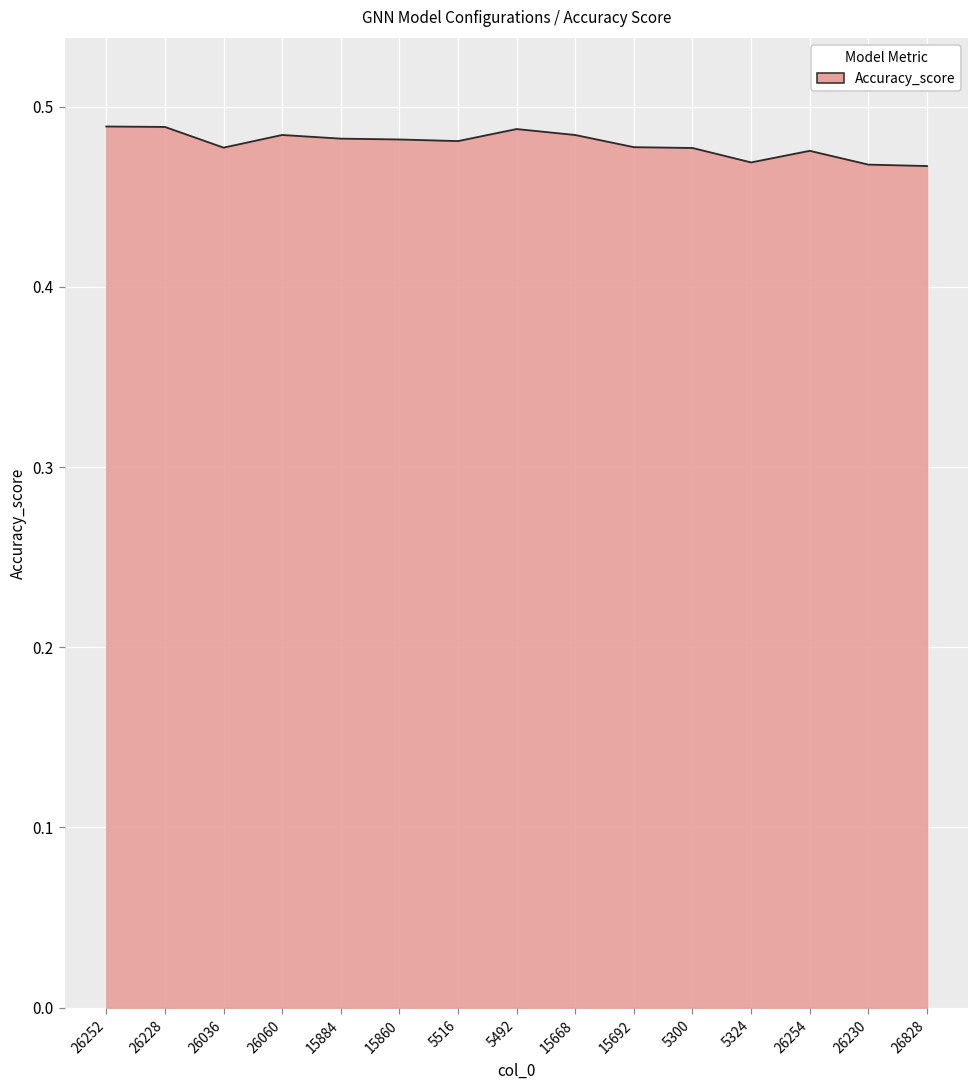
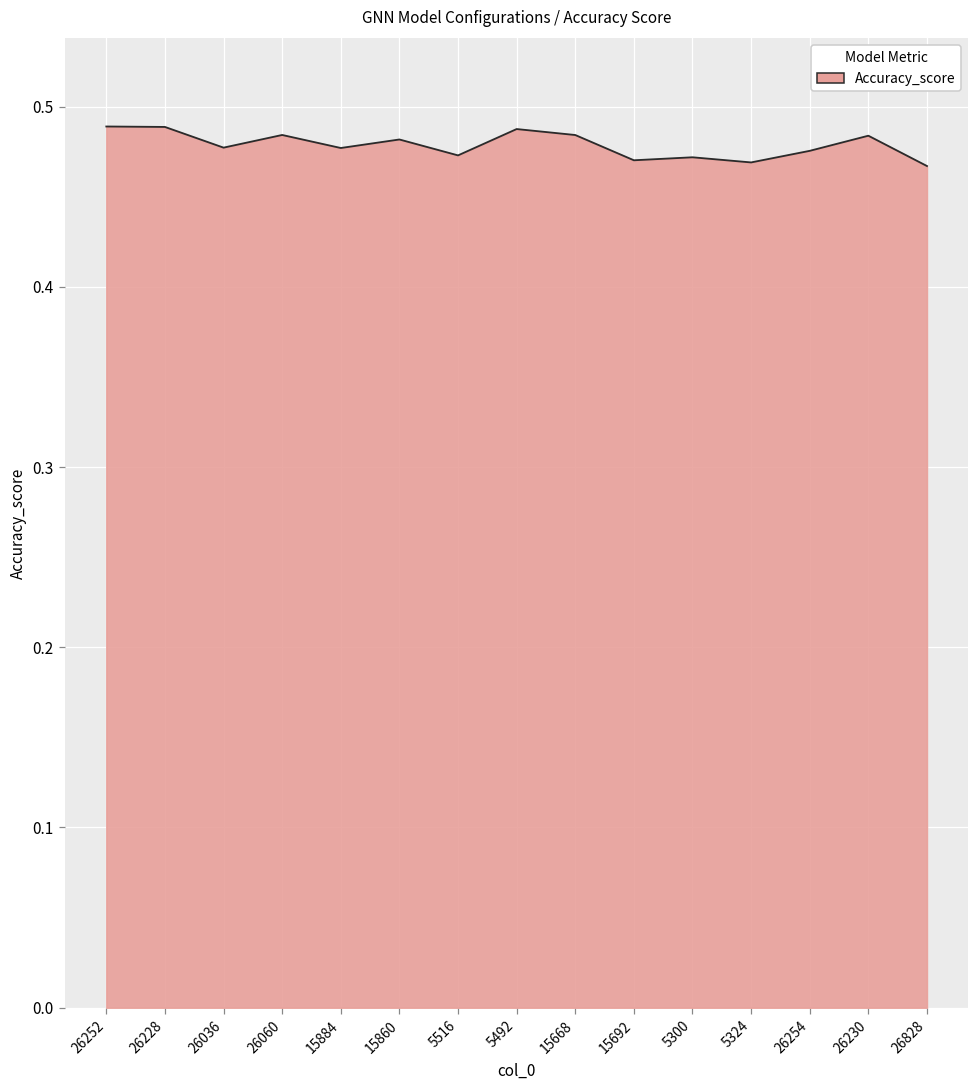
  {
    "26252": 0.489,
    "26228": 0.489,
    "26036": 0.477,
    "26060": 0.484,
-   "15884": 0.482,
+   "15884": 0.477,
    "15860": 0.482,
-   "5516": 0.481,
+   "5516": 0.473,
    "5492": 0.488,
    "15668": 0.484,
-   "15692": 0.478,
-   "5300": 0.477,
+   "15692": 0.470,
+   "5300": 0.472,
    "5324": 0.469,
    "26254": 0.475,
-   "26230": 0.468,
+   "26230": 0.484,
    "26828": 0.467
  }
